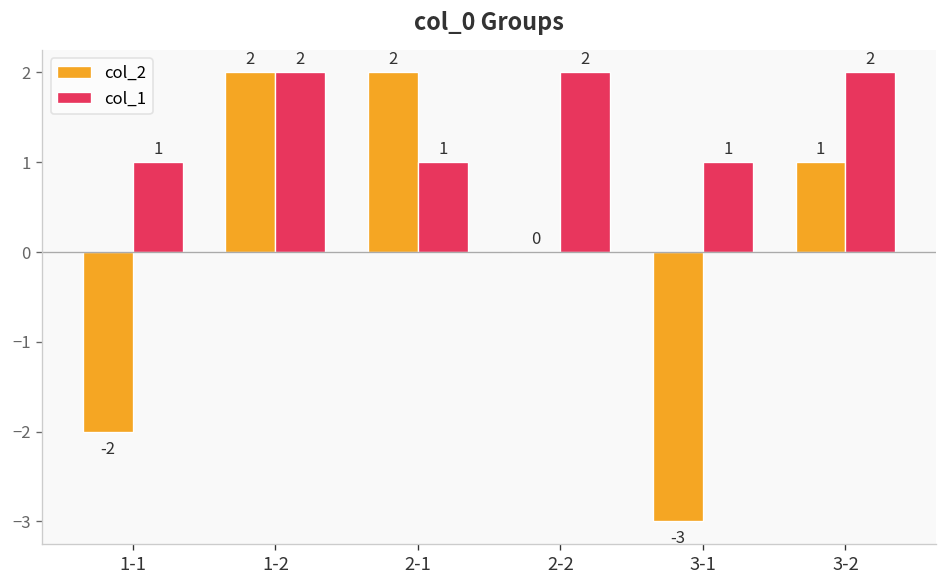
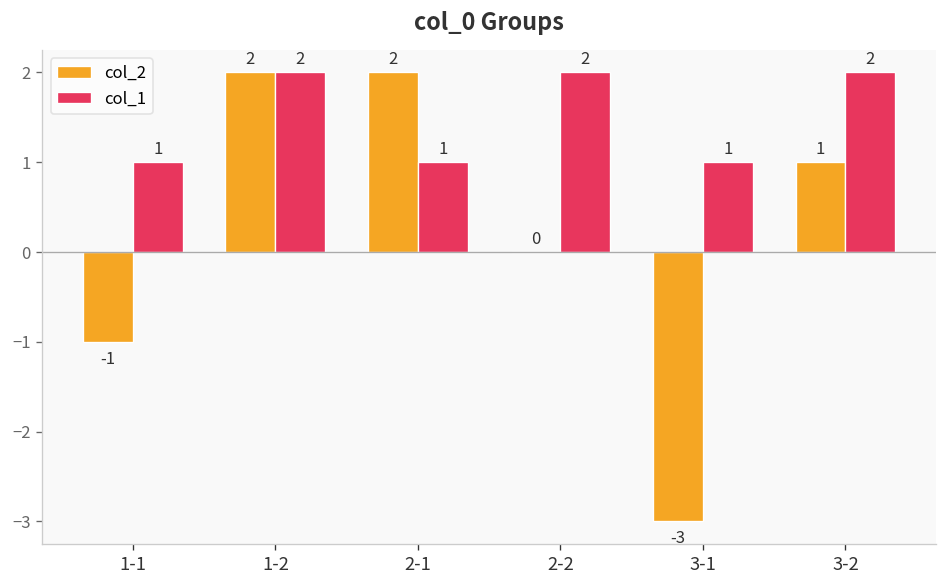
  {
    "col_2": {
-     "1-1": -2,
+     "1-1": -1,
      "1-2": 2,
      "2-1": 2,
      "2-2": 0,
      "3-1": -3,
      "3-2": 1
    },
    "col_1": {
      "1-1": 1,
      "1-2": 2,
      "2-1": 1,
      "2-2": 2,
      "3-1": 1,
      "3-2": 2
    }
  }
